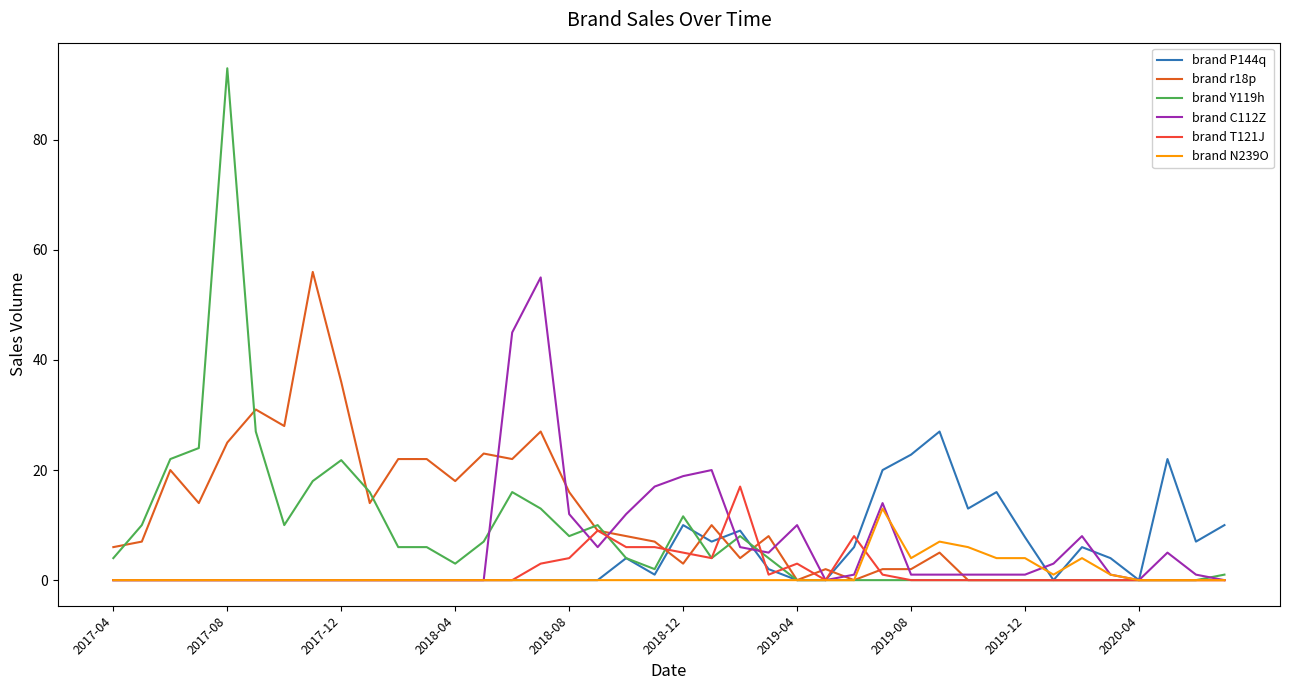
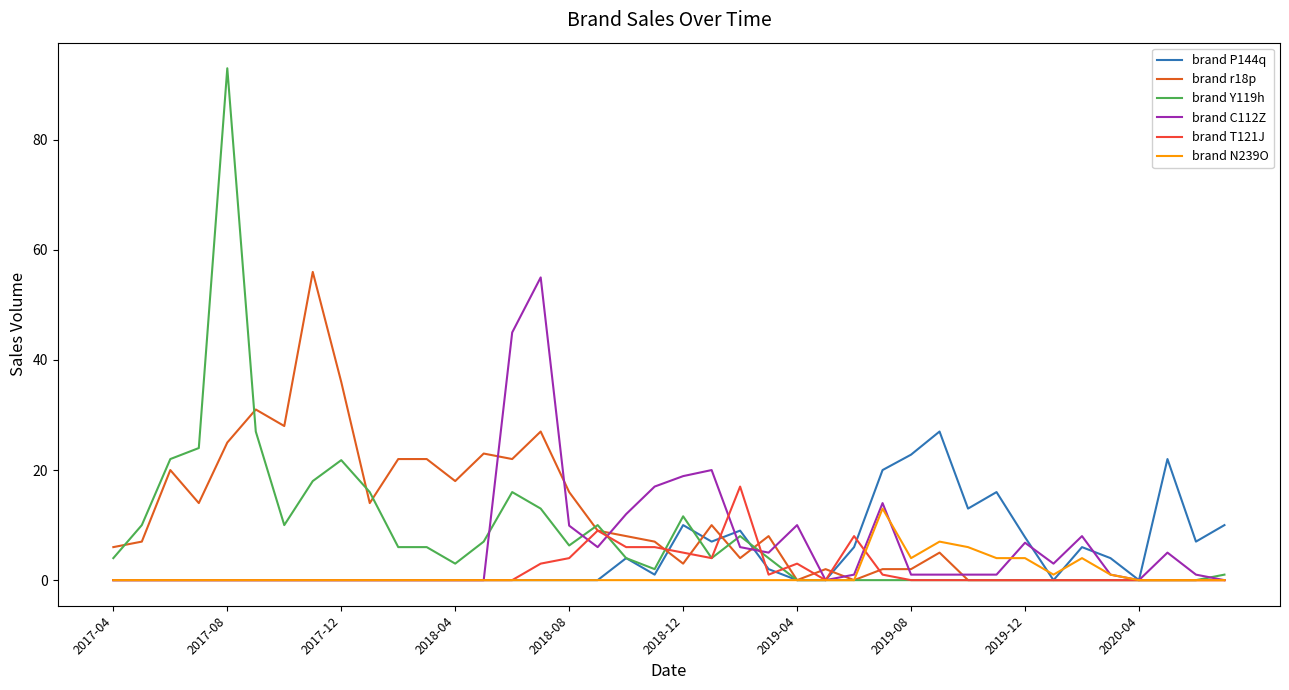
  {
    "brand P144q": {
      "2018-12": 10,
      "2019-08": 23,
      "2019-12": 8
    },
    "brand Y119h": {
      "2017-04": 4,
      "2017-08": 93,
      "2017-12": 22,
      "2018-04": 3,
-     "2018-08": 8,
+     "2018-08": 6,
      "2018-12": 12
    },
    "brand C112Z": {
-     "2018-08": 12,
+     "2018-08": 10,
      "2018-12": 19,
      "2019-04": 10,
      "2019-08": 1,
-     "2019-12": 1
+     "2019-12": 7
    },
    "brand N239O": {
      "2018-12": 0,
      "2019-08": 4,
      "2019-12": 4
    }
  }
